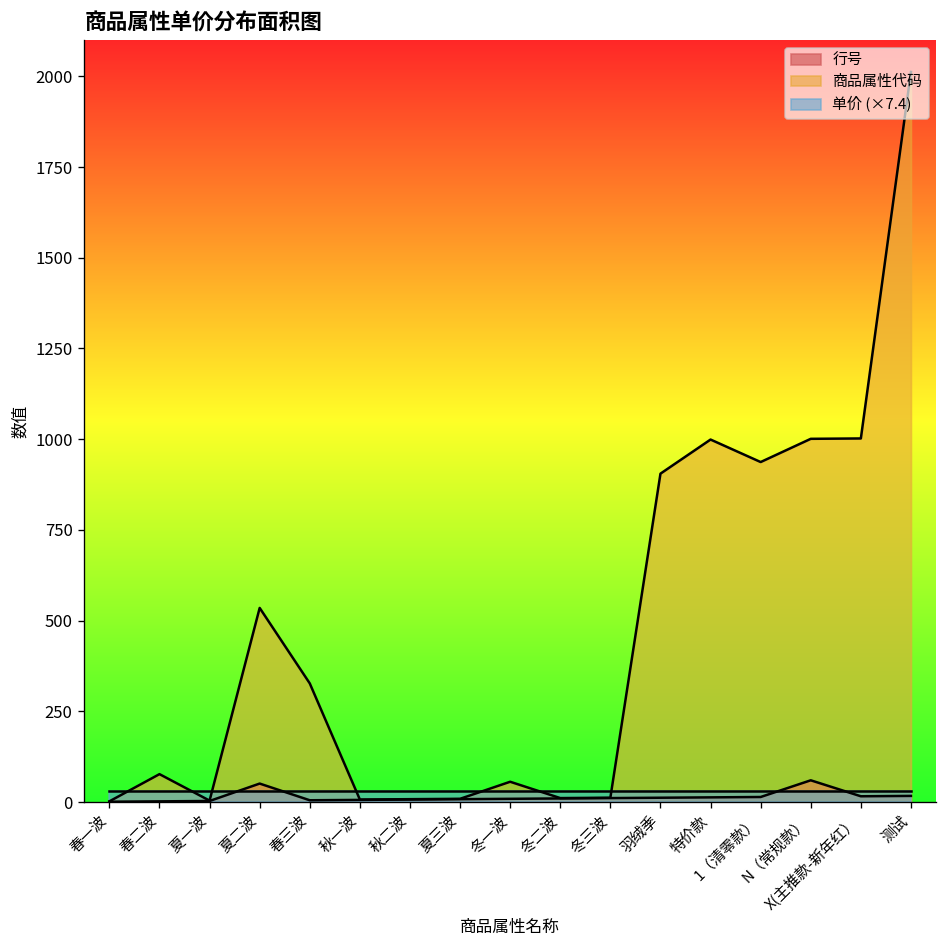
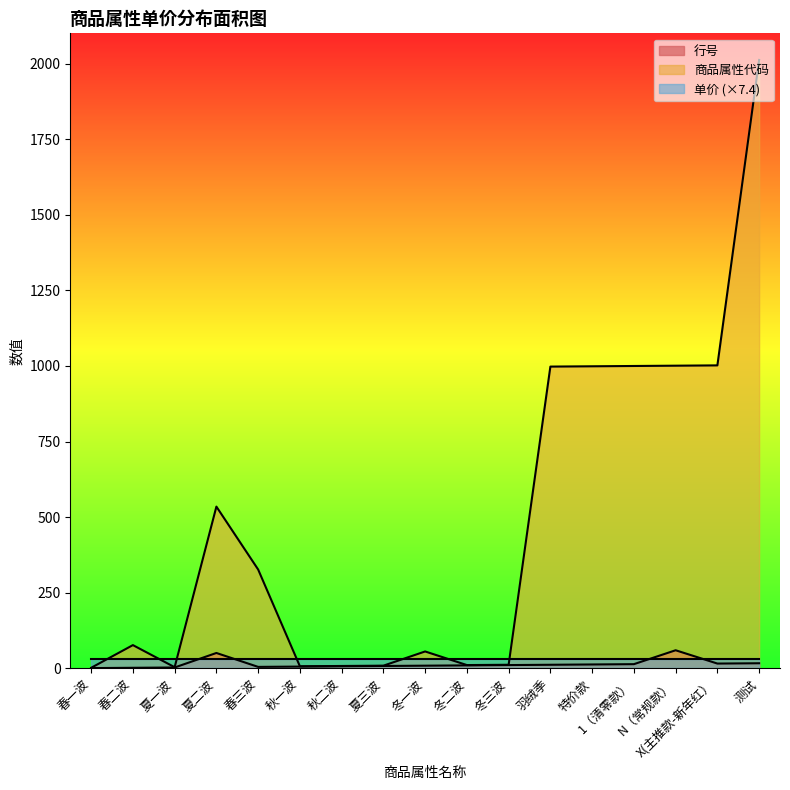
  {
    "行号": {
      "春二波": 0,
      "夏二波": 50,
      "春三波": 10,
      "冬一波": 10,
      "羽绒季": 10,
      "特价款": 10,
      "1（清零款）": 10,
      "N（常规款）": 60,
      "X(主推款-新年红）": 20,
      "测试": 20
    },
    "商品属性代码": {
      "春二波": 80,
      "夏二波": 540,
      "春三波": 330,
      "冬一波": 60,
-     "羽绒季": 910,
+     "羽绒季": 1000,
      "特价款": 1000,
-     "1（清零款）": 940,
+     "1（清零款）": 1000,
      "N（常规款）": 1000,
      "X(主推款-新年红）": 1000
    },
    "单价 (×7.4)": {
      "春一波": 30,
      "春二波": 30,
      "夏一波": 30,
      "夏二波": 30,
      "春三波": 30,
      "秋一波": 30,
      "秋二波": 30,
      "夏三波": 30,
      "冬一波": 30,
      "冬二波": 30,
      "冬三波": 30,
      "羽绒季": 30,
      "特价款": 30,
      "1（清零款）": 30,
      "N（常规款）": 30,
      "X(主推款-新年红）": 30,
      "测试": 30
    }
  }
